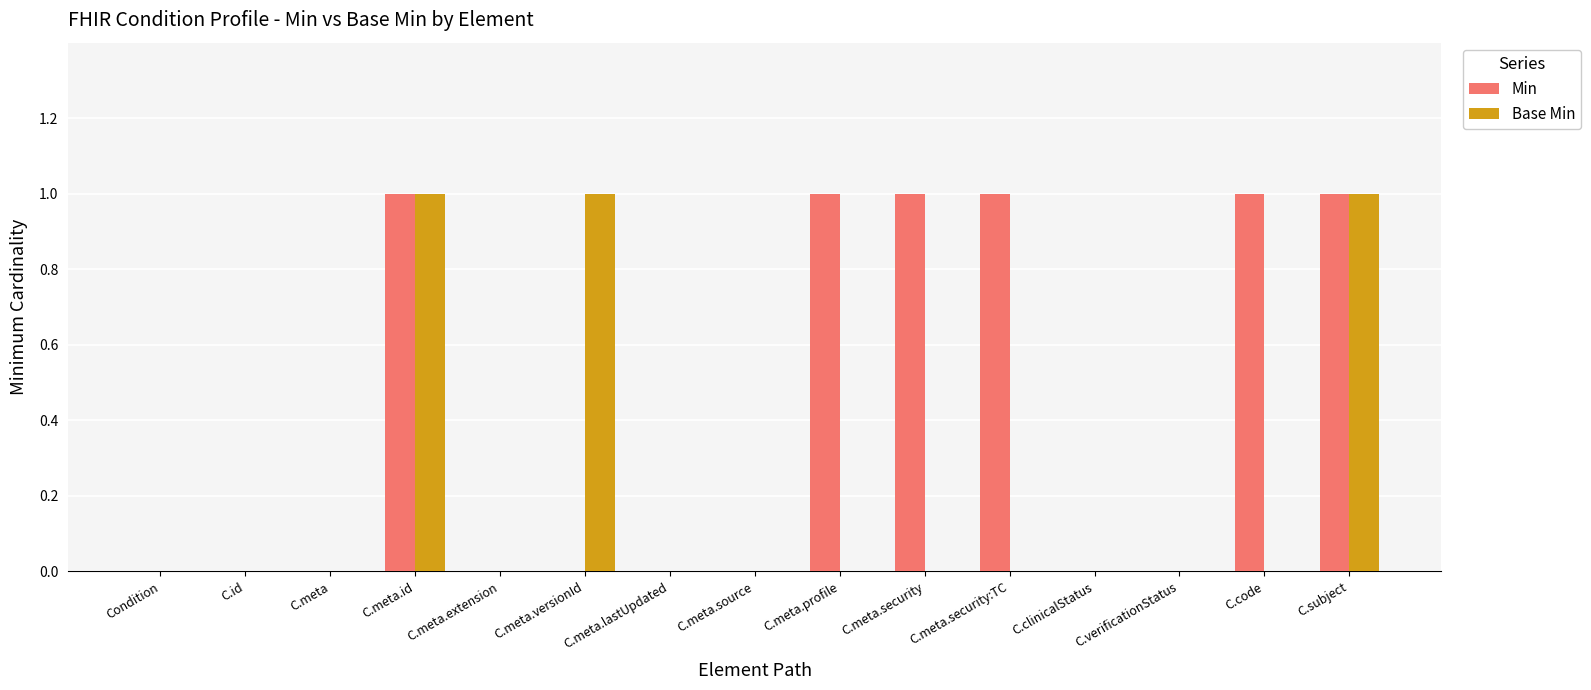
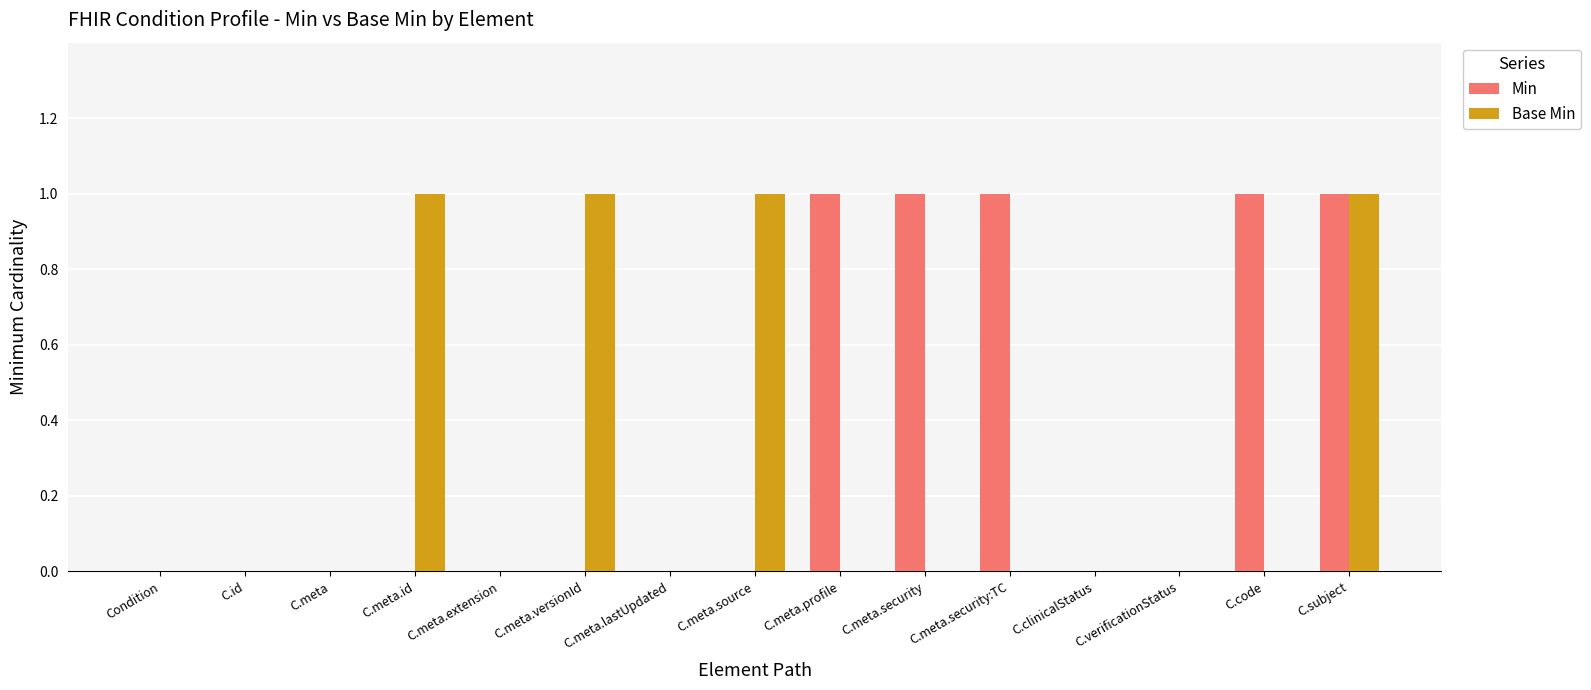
  {
    "Min": {
      "Condition": 0,
      "C.id": 0,
      "C.meta": 0,
-     "C.meta.id": 1,
+     "C.meta.id": 0,
      "C.meta.extension": 0,
      "C.meta.versionId": 0,
      "C.meta.lastUpdated": 0,
      "C.meta.source": 0,
      "C.meta.profile": 1,
      "C.meta.security": 1,
      "C.meta.security:TC": 1,
      "C.clinicalStatus": 0,
      "C.verificationStatus": 0,
      "C.code": 1,
      "C.subject": 1
    },
    "Base Min": {
      "Condition": 0,
      "C.id": 0,
      "C.meta": 0,
      "C.meta.id": 1,
      "C.meta.extension": 0,
      "C.meta.versionId": 1,
      "C.meta.lastUpdated": 0,
-     "C.meta.source": 0,
+     "C.meta.source": 1,
      "C.meta.profile": 0,
      "C.meta.security": 0,
      "C.meta.security:TC": 0,
      "C.clinicalStatus": 0,
      "C.verificationStatus": 0,
      "C.code": 0,
      "C.subject": 1
    }
  }
